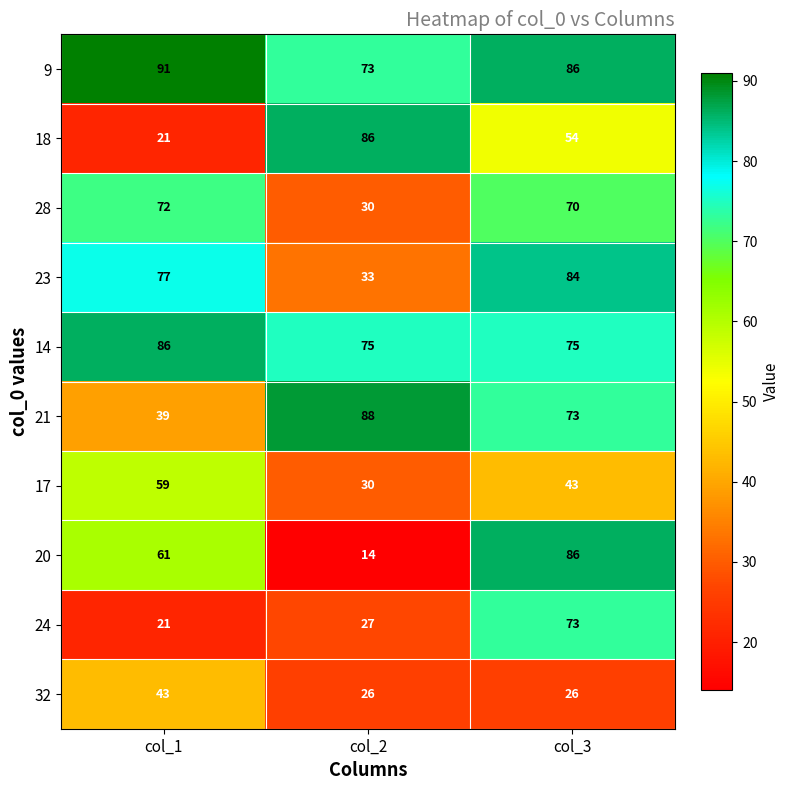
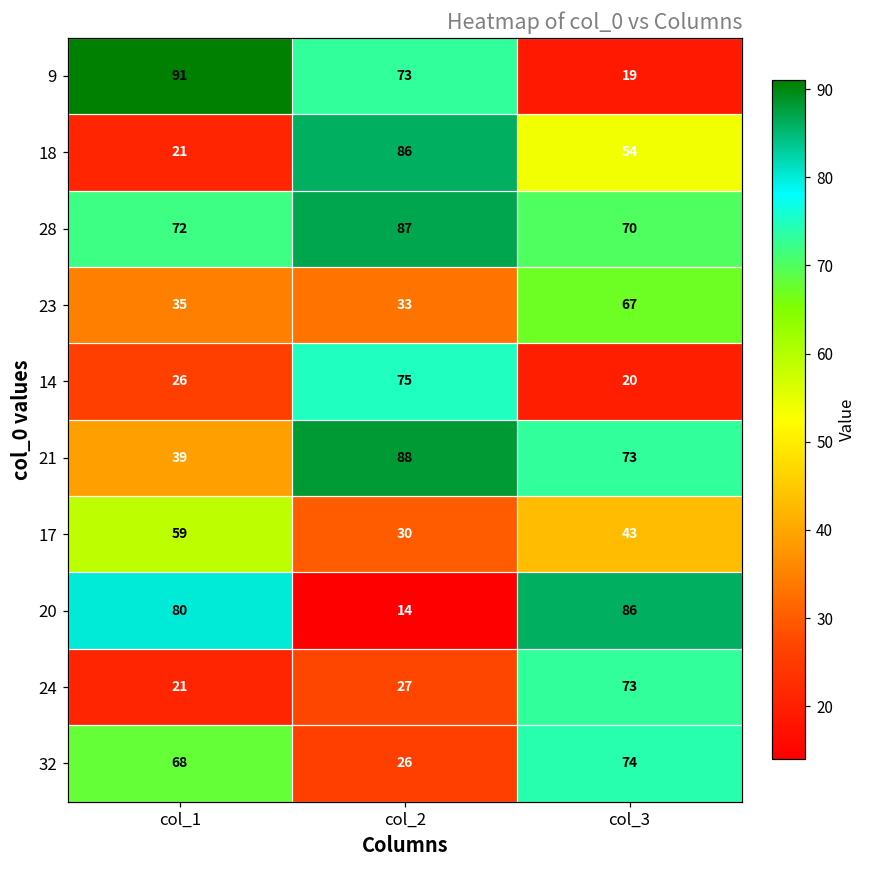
  {
    "9": {
      "col_1": 91,
      "col_2": 73,
-     "col_3": 86
+     "col_3": 19
    },
    "18": {
      "col_1": 21,
      "col_2": 86,
      "col_3": 54
    },
    "28": {
      "col_1": 72,
-     "col_2": 30,
+     "col_2": 87,
      "col_3": 70
    },
    "23": {
-     "col_1": 77,
+     "col_1": 35,
      "col_2": 33,
-     "col_3": 84
+     "col_3": 67
    },
    "14": {
-     "col_1": 86,
+     "col_1": 26,
      "col_2": 75,
-     "col_3": 75
+     "col_3": 20
    },
    "21": {
      "col_1": 39,
      "col_2": 88,
      "col_3": 73
    },
    "17": {
      "col_1": 59,
      "col_2": 30,
      "col_3": 43
    },
    "20": {
-     "col_1": 61,
+     "col_1": 80,
      "col_2": 14,
      "col_3": 86
    },
    "24": {
      "col_1": 21,
      "col_2": 27,
      "col_3": 73
    },
    "32": {
-     "col_1": 43,
+     "col_1": 68,
      "col_2": 26,
-     "col_3": 26
+     "col_3": 74
    }
  }
